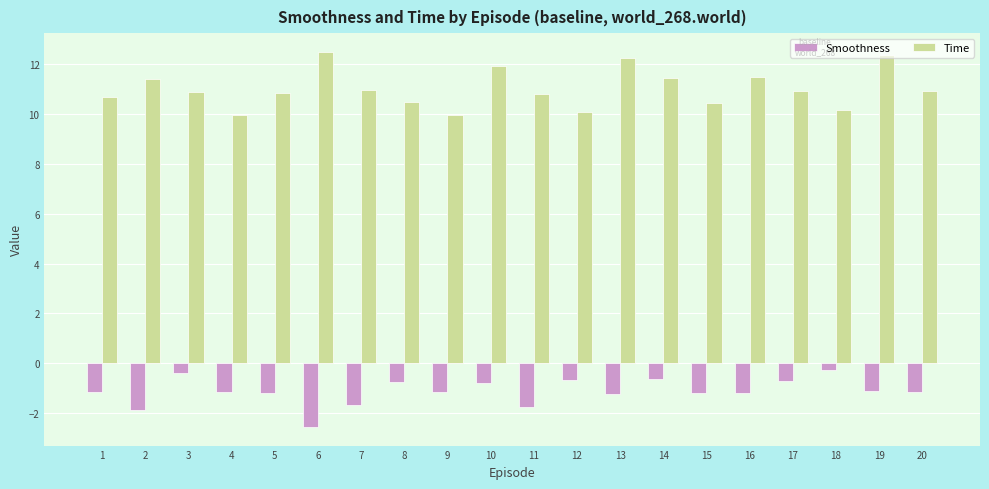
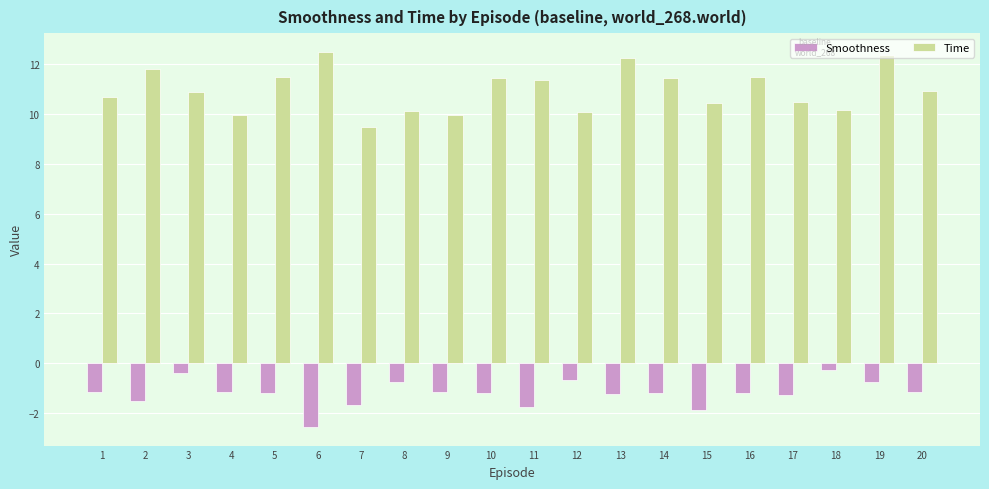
  {
    "Smoothness": {
      "1": -1.1,
-     "2": -1.9,
+     "2": -1.5,
      "3": -0.4,
      "4": -1.2,
      "5": -1.2,
      "6": -2.6,
      "7": -1.7,
      "8": -0.8,
      "9": -1.1,
-     "10": -0.8,
+     "10": -1.2,
      "11": -1.8,
      "12": -0.7,
      "13": -1.2,
-     "14": -0.6,
-     "15": -1.2,
+     "14": -1.2,
+     "15": -1.9,
      "16": -1.2,
-     "17": -0.7,
+     "17": -1.3,
      "18": -0.3,
-     "19": -1.1,
+     "19": -0.8,
      "20": -1.2
    },
    "Time": {
      "1": 10.7,
-     "2": 11.4,
+     "2": 11.8,
      "3": 10.9,
      "4": 10.0,
-     "5": 10.9,
+     "5": 11.5,
      "6": 12.5,
-     "7": 11.0,
-     "8": 10.5,
+     "7": 9.5,
+     "8": 10.1,
      "9": 10.0,
-     "10": 11.9,
-     "11": 10.8,
+     "10": 11.5,
+     "11": 11.4,
      "12": 10.1,
      "13": 12.2,
      "14": 11.5,
      "15": 10.4,
      "16": 11.5,
-     "17": 10.9,
+     "17": 10.5,
      "18": 10.2,
      "20": 10.9
    }
  }
